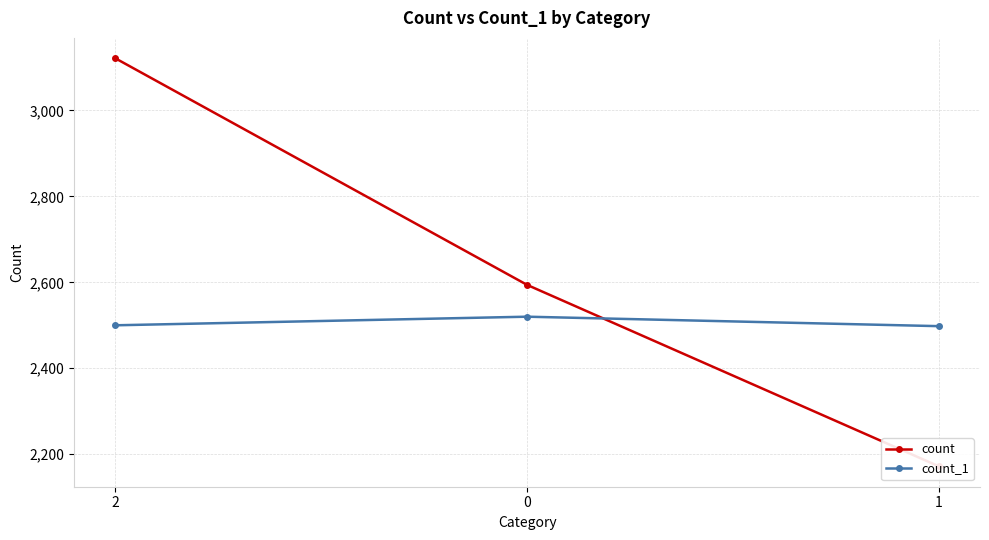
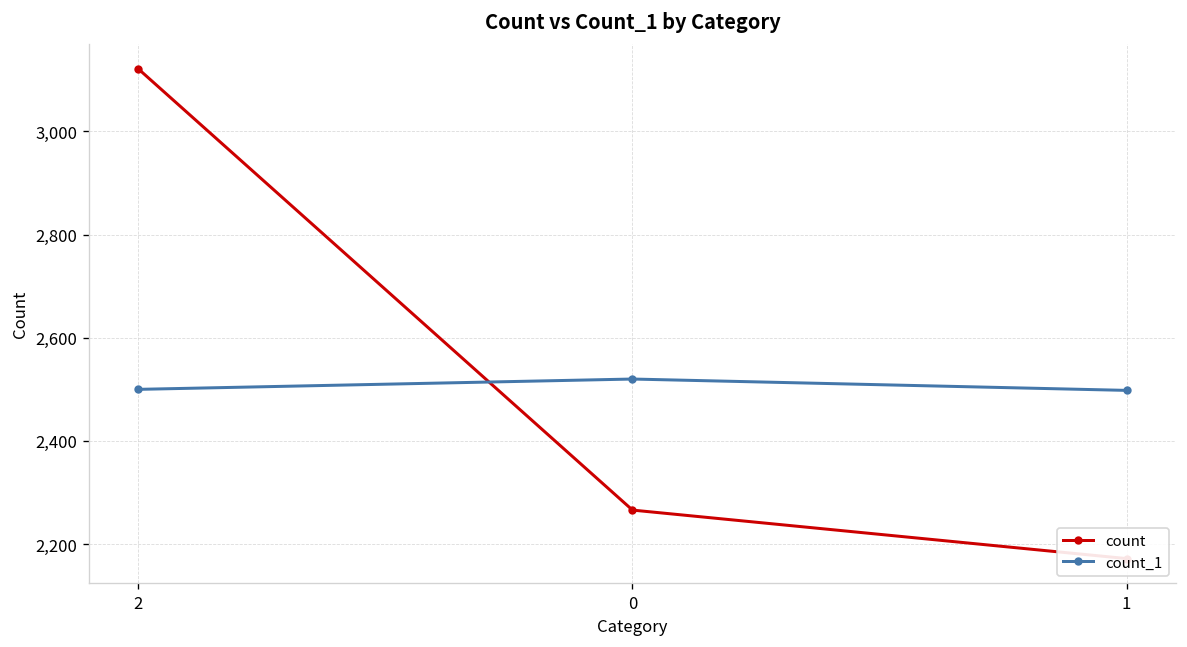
  {
    "count": {
      "2": "3,120",
-     "0": "2,590"
+     "0": "2,270"
    },
    "count_1": {
      "2": "2,500",
      "0": "2,520",
      "1": "2,500"
    }
  }
